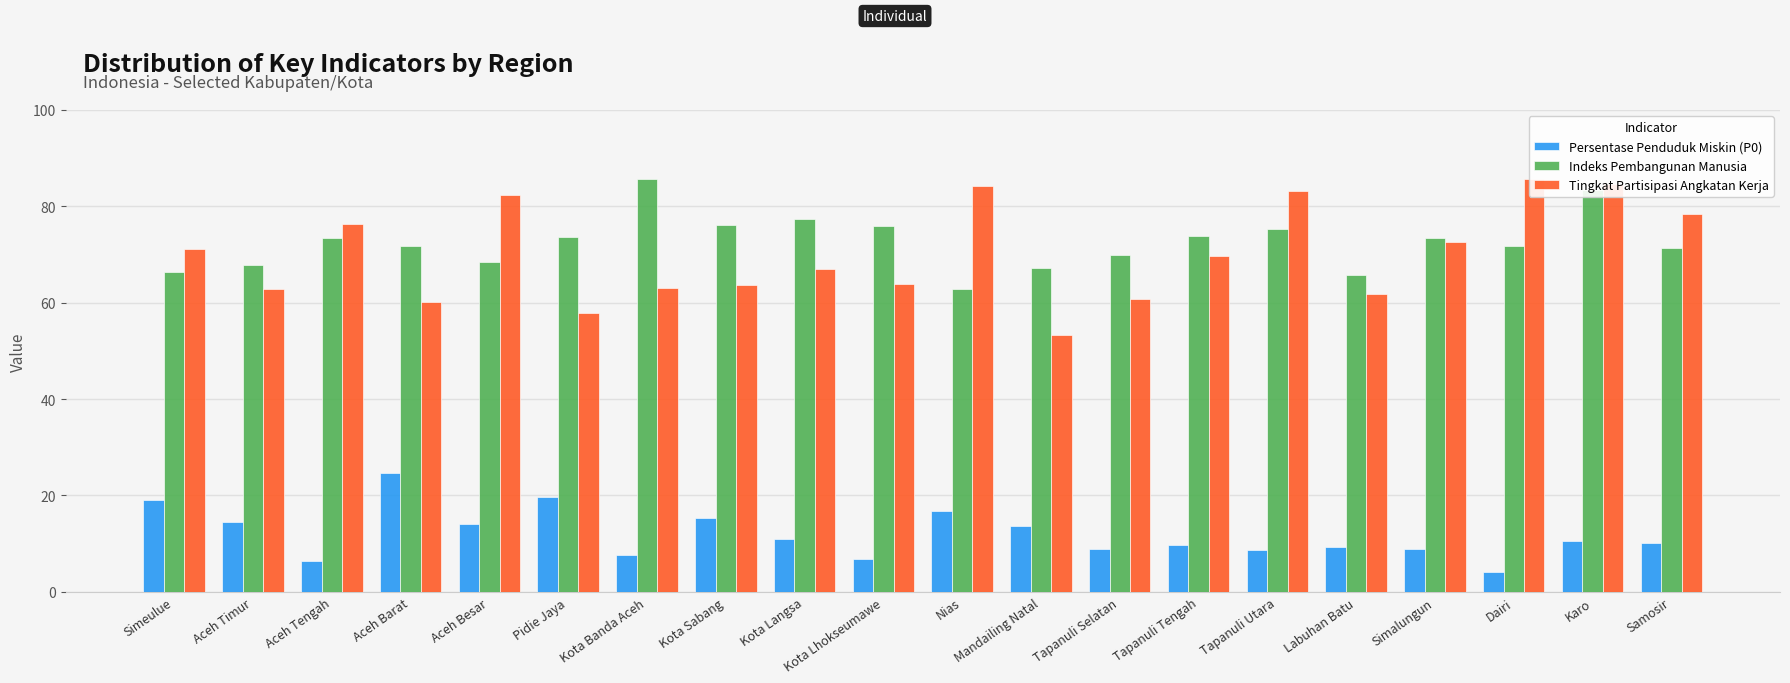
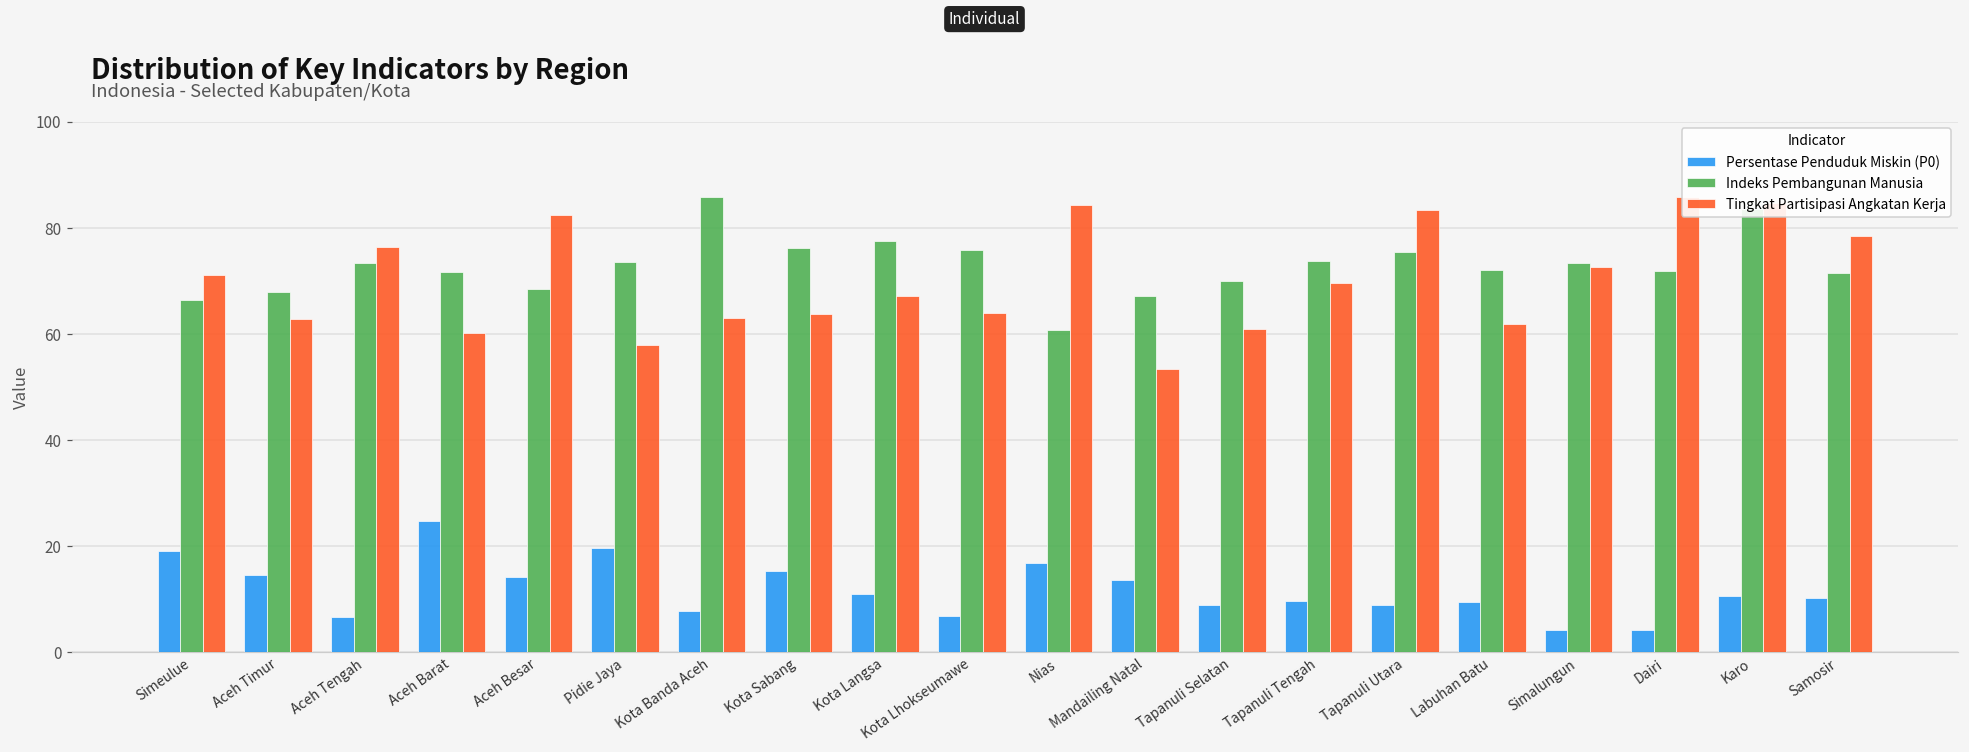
  {
    "Persentase Penduduk Miskin (P0)": {
      "Simeulue": 19,
      "Aceh Timur": 14,
      "Aceh Tengah": 7,
      "Aceh Barat": 25,
      "Aceh Besar": 14,
      "Pidie Jaya": 20,
      "Kota Banda Aceh": 8,
      "Kota Sabang": 15,
      "Kota Langsa": 11,
      "Kota Lhokseumawe": 7,
      "Nias": 17,
      "Mandailing Natal": 14,
      "Tapanuli Selatan": 9,
      "Tapanuli Tengah": 10,
      "Tapanuli Utara": 9,
      "Labuhan Batu": 9,
-     "Simalungun": 9,
+     "Simalungun": 4,
      "Dairi": 4,
      "Karo": 11,
      "Samosir": 10
    },
    "Indeks Pembangunan Manusia": {
      "Simeulue": 66,
      "Aceh Timur": 68,
      "Aceh Tengah": 73,
      "Aceh Barat": 72,
      "Aceh Besar": 68,
      "Pidie Jaya": 74,
      "Kota Banda Aceh": 86,
      "Kota Sabang": 76,
      "Kota Langsa": 77,
      "Kota Lhokseumawe": 76,
-     "Nias": 63,
+     "Nias": 61,
      "Mandailing Natal": 67,
      "Tapanuli Selatan": 70,
      "Tapanuli Tengah": 74,
      "Tapanuli Utara": 75,
-     "Labuhan Batu": 66,
+     "Labuhan Batu": 72,
      "Simalungun": 73,
      "Dairi": 72,
      "Samosir": 71
    },
    "Tingkat Partisipasi Angkatan Kerja": {
      "Simeulue": 71,
      "Aceh Timur": 63,
      "Aceh Tengah": 76,
      "Aceh Barat": 60,
      "Aceh Besar": 82,
      "Pidie Jaya": 58,
      "Kota Banda Aceh": 63,
      "Kota Sabang": 64,
      "Kota Langsa": 67,
      "Kota Lhokseumawe": 64,
      "Nias": 84,
      "Mandailing Natal": 53,
      "Tapanuli Selatan": 61,
      "Tapanuli Tengah": 70,
      "Tapanuli Utara": 83,
      "Labuhan Batu": 62,
      "Simalungun": 73,
      "Samosir": 78
    }
  }
